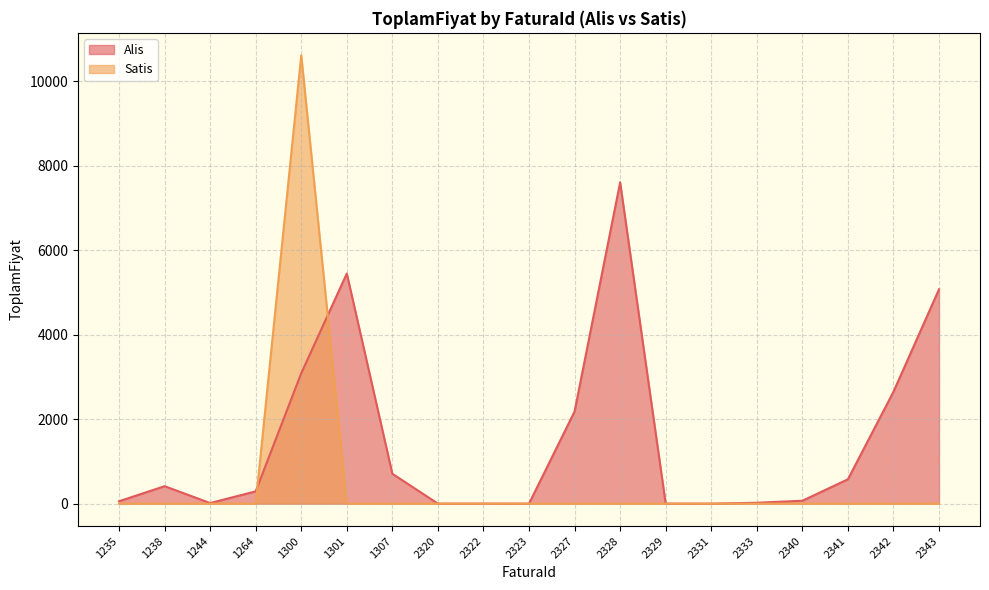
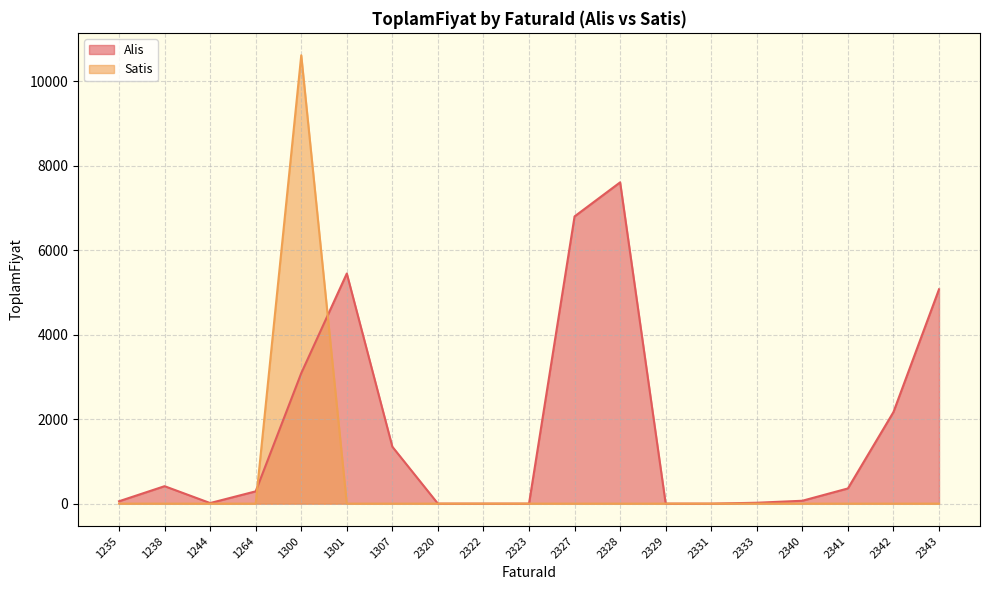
  {
    "Alis": {
      "1238": 400,
      "1264": 300,
      "1300": 3100,
      "1301": 5500,
-     "1307": 700,
-     "2327": 2200,
+     "1307": 1300,
+     "2327": 6800,
      "2328": 7600,
      "2340": 100,
-     "2341": 600,
-     "2342": 2600,
+     "2341": 400,
+     "2342": 2200,
      "2343": 5100
    },
    "Satis": {
      "1238": 0,
      "1264": 0,
      "1300": 10600,
      "1301": 0,
      "1307": 0,
      "2327": 0,
      "2328": 0,
      "2340": 0,
      "2341": 0,
      "2342": 0,
      "2343": 0
    }
  }
